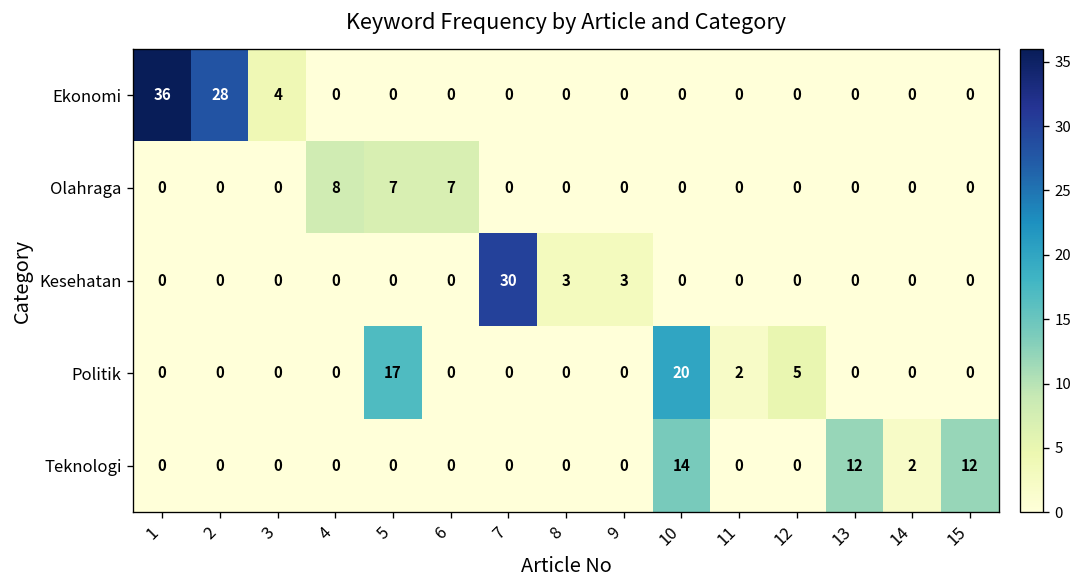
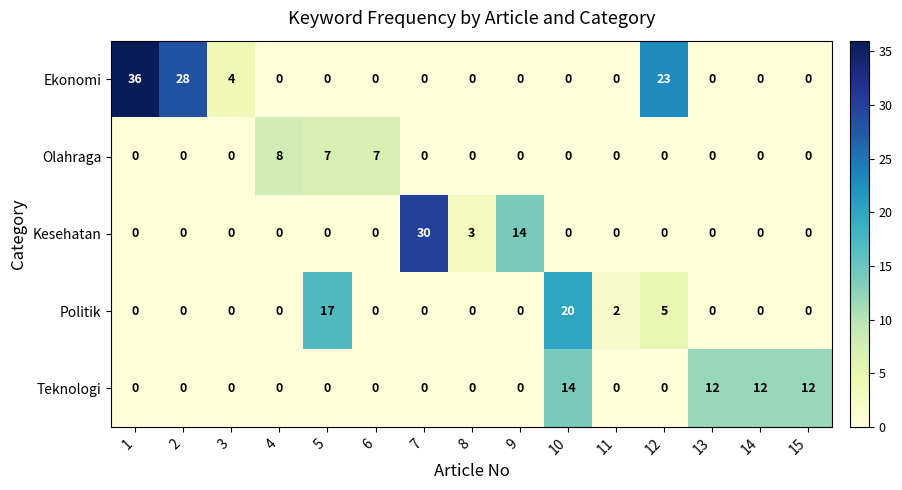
  {
    "Ekonomi": {
      "1": 36,
      "2": 28,
      "3": 4,
      "4": 0,
      "5": 0,
      "6": 0,
      "7": 0,
      "8": 0,
      "9": 0,
      "10": 0,
      "11": 0,
-     "12": 0,
+     "12": 23,
      "13": 0,
      "14": 0,
      "15": 0
    },
    "Olahraga": {
      "1": 0,
      "2": 0,
      "3": 0,
      "4": 8,
      "5": 7,
      "6": 7,
      "7": 0,
      "8": 0,
      "9": 0,
      "10": 0,
      "11": 0,
      "12": 0,
      "13": 0,
      "14": 0,
      "15": 0
    },
    "Kesehatan": {
      "1": 0,
      "2": 0,
      "3": 0,
      "4": 0,
      "5": 0,
      "6": 0,
      "7": 30,
      "8": 3,
-     "9": 3,
+     "9": 14,
      "10": 0,
      "11": 0,
      "12": 0,
      "13": 0,
      "14": 0,
      "15": 0
    },
    "Politik": {
      "1": 0,
      "2": 0,
      "3": 0,
      "4": 0,
      "5": 17,
      "6": 0,
      "7": 0,
      "8": 0,
      "9": 0,
      "10": 20,
      "11": 2,
      "12": 5,
      "13": 0,
      "14": 0,
      "15": 0
    },
    "Teknologi": {
      "1": 0,
      "2": 0,
      "3": 0,
      "4": 0,
      "5": 0,
      "6": 0,
      "7": 0,
      "8": 0,
      "9": 0,
      "10": 14,
      "11": 0,
      "12": 0,
      "13": 12,
-     "14": 2,
+     "14": 12,
      "15": 12
    }
  }
